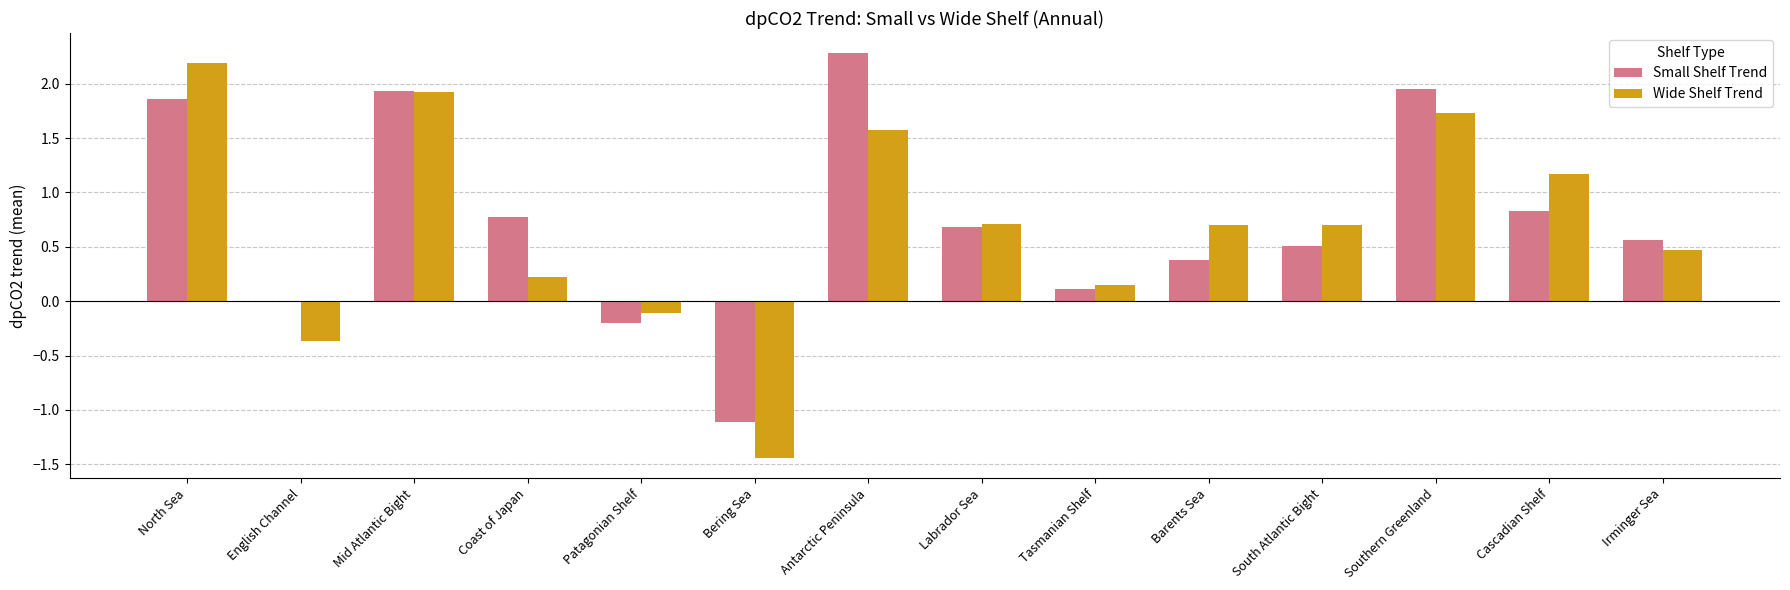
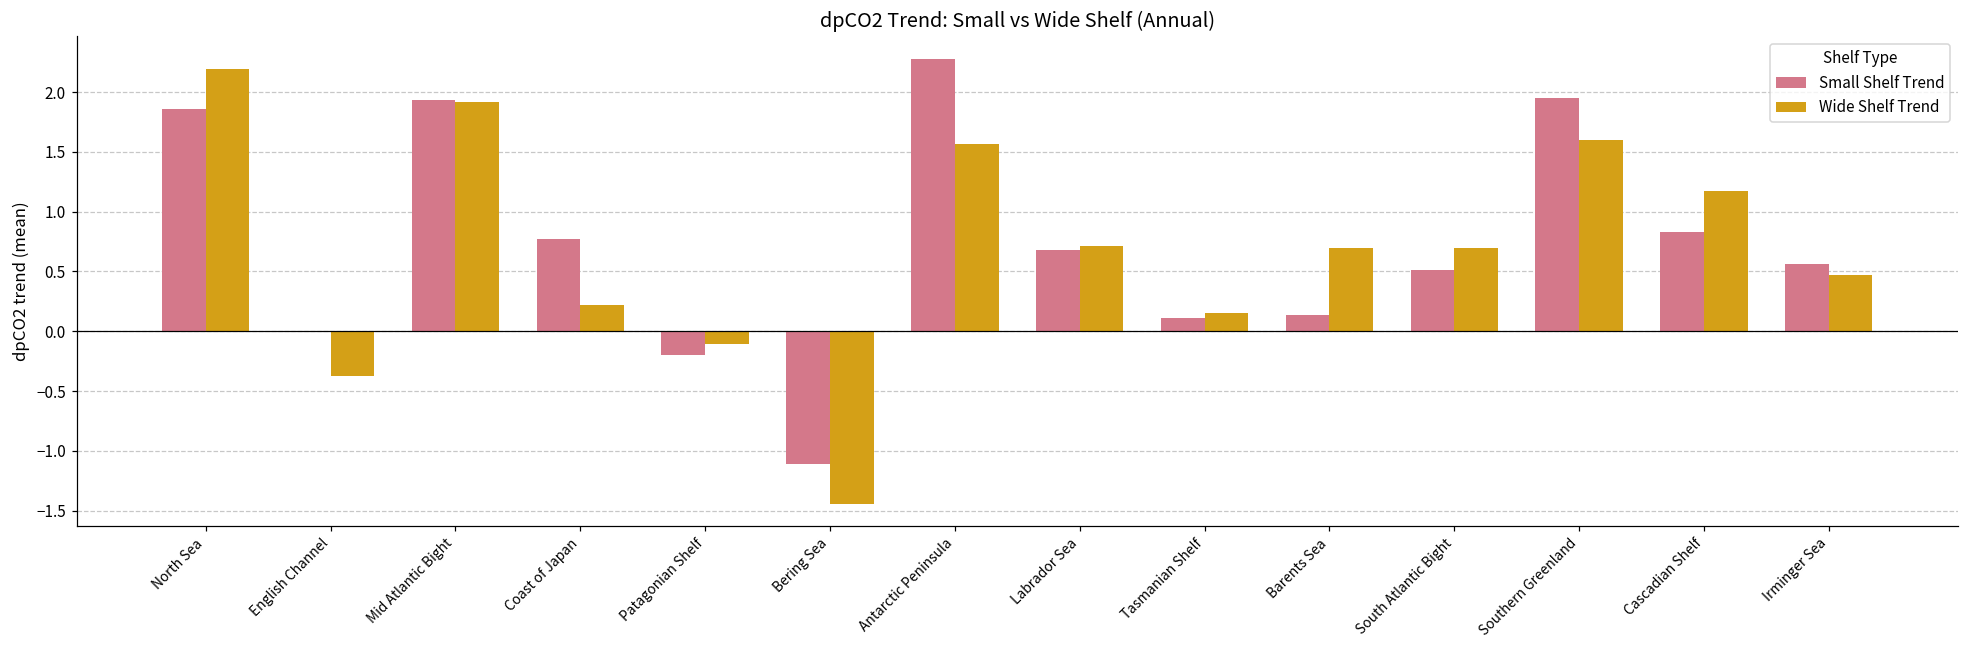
  {
    "Small Shelf Trend": {
      "North Sea": 1.86,
      "English Channel": 0.00,
      "Mid Atlantic Bight": 1.93,
      "Coast of Japan": 0.77,
      "Patagonian Shelf": -0.20,
      "Bering Sea": -1.11,
      "Antarctic Peninsula": 2.28,
      "Labrador Sea": 0.68,
      "Tasmanian Shelf": 0.11,
-     "Barents Sea": 0.38,
+     "Barents Sea": 0.14,
      "South Atlantic Bight": 0.51,
      "Southern Greenland": 1.95,
      "Cascadian Shelf": 0.83,
      "Irminger Sea": 0.56
    },
    "Wide Shelf Trend": {
      "North Sea": 2.19,
      "English Channel": -0.37,
      "Mid Atlantic Bight": 1.92,
      "Coast of Japan": 0.22,
      "Patagonian Shelf": -0.11,
      "Bering Sea": -1.44,
      "Antarctic Peninsula": 1.57,
      "Labrador Sea": 0.71,
      "Tasmanian Shelf": 0.15,
      "Barents Sea": 0.70,
      "South Atlantic Bight": 0.70,
-     "Southern Greenland": 1.73,
+     "Southern Greenland": 1.60,
      "Cascadian Shelf": 1.17,
      "Irminger Sea": 0.47
    }
  }
